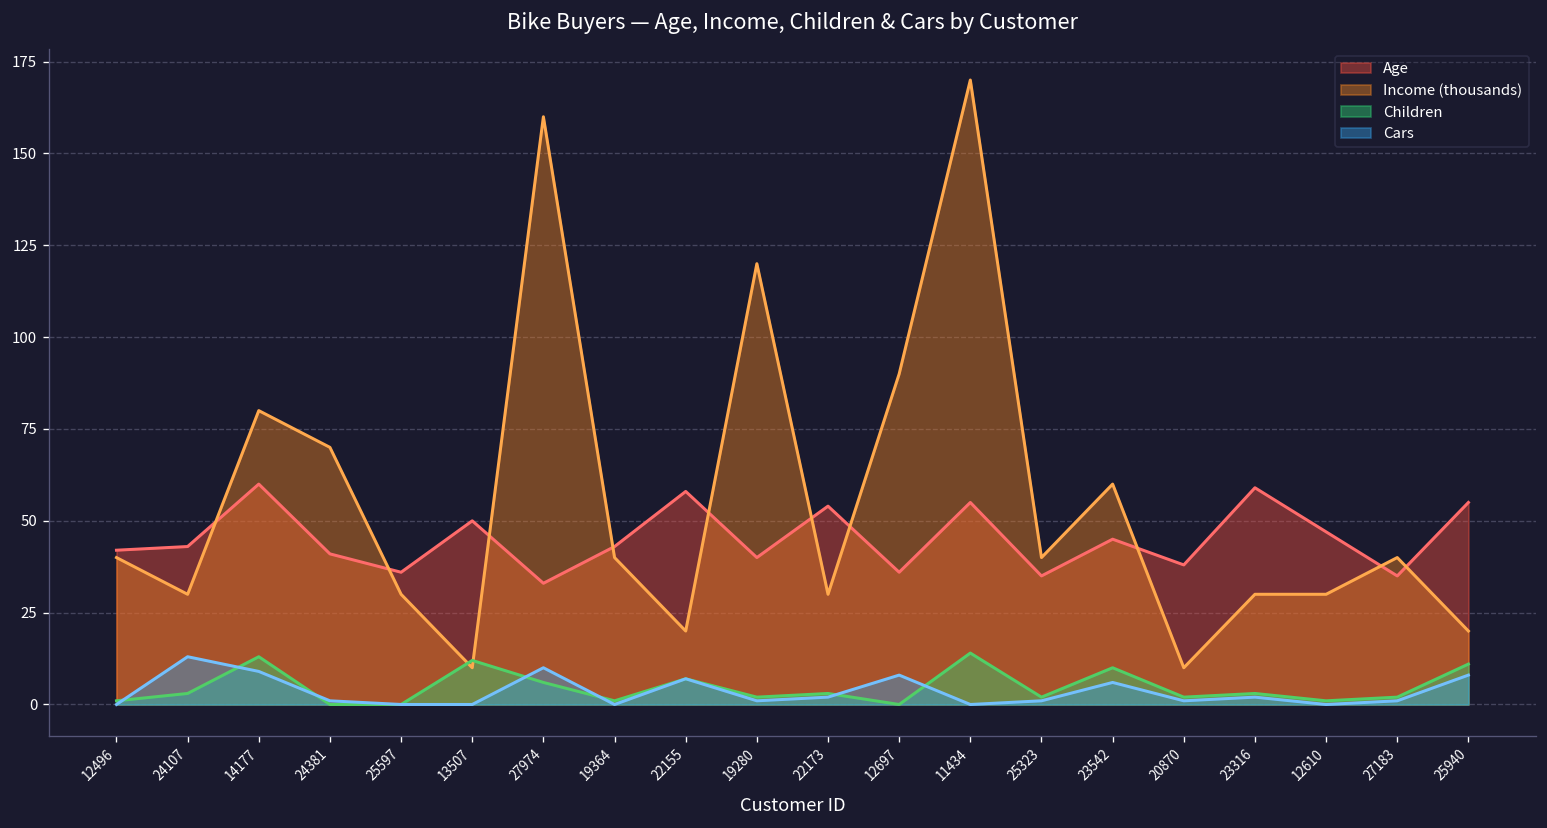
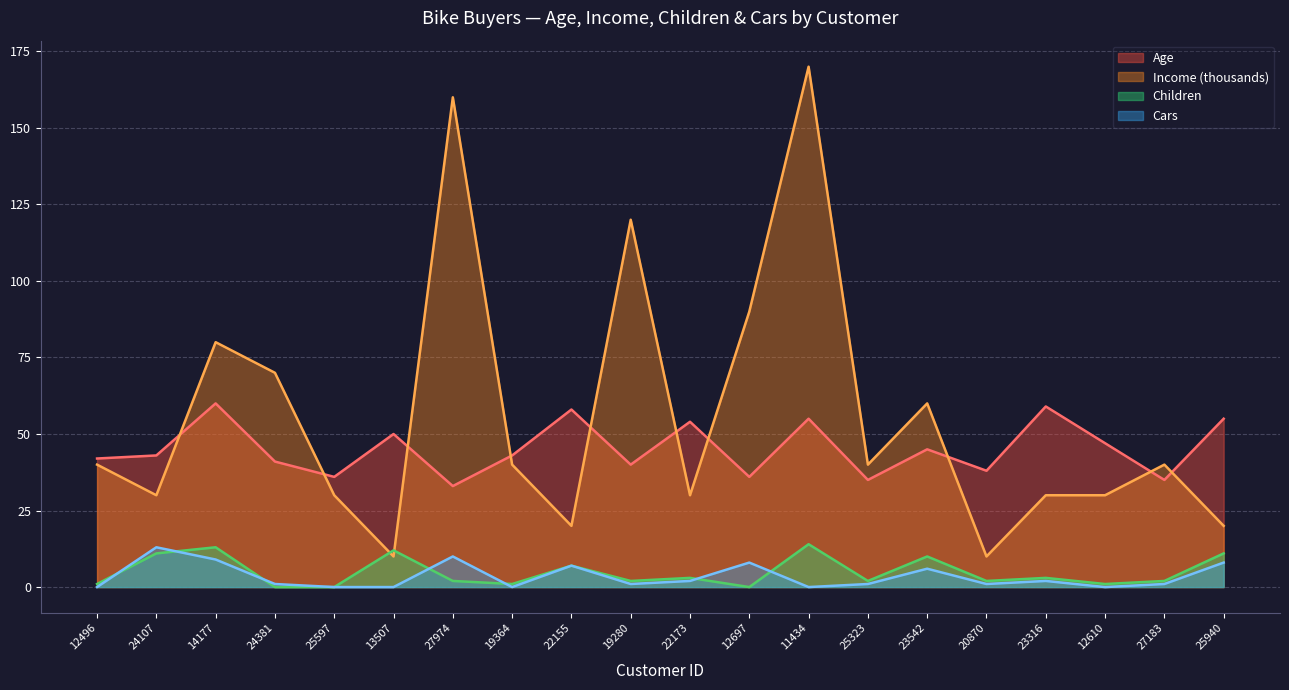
  {
    "Children": {
      "12496": 1,
-     "24107": 3,
+     "24107": 11,
      "14177": 13,
      "24381": 0,
      "13507": 12,
-     "27974": 6,
+     "27974": 2,
      "19364": 1,
      "19280": 2,
      "22173": 3,
      "12697": 0,
      "11434": 14,
      "25323": 2,
      "23542": 10,
      "20870": 2,
      "23316": 3,
      "12610": 1,
      "27183": 2,
      "25940": 11
    },
    "Cars": {
      "12496": 0,
      "24107": 13,
      "14177": 9,
      "24381": 1,
      "13507": 0,
      "27974": 10,
      "19364": 0,
      "19280": 1,
      "22173": 2,
      "12697": 8,
      "11434": 0,
      "25323": 1,
      "23542": 6,
      "20870": 1,
      "23316": 2,
      "12610": 0,
      "27183": 1,
      "25940": 8
    }
  }
